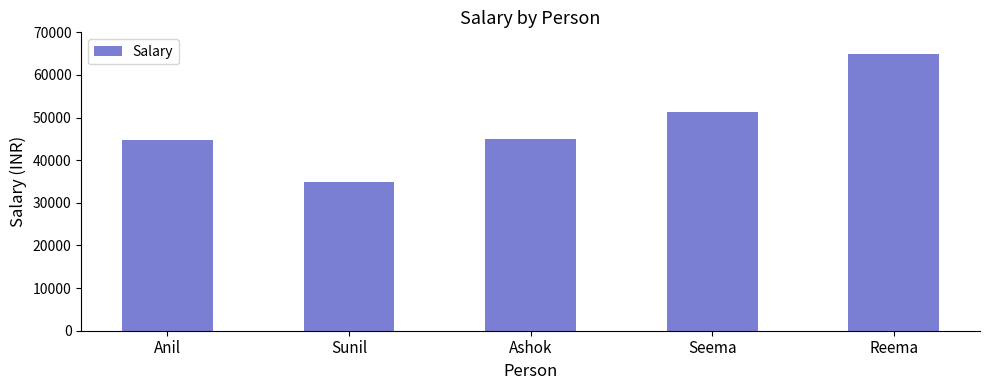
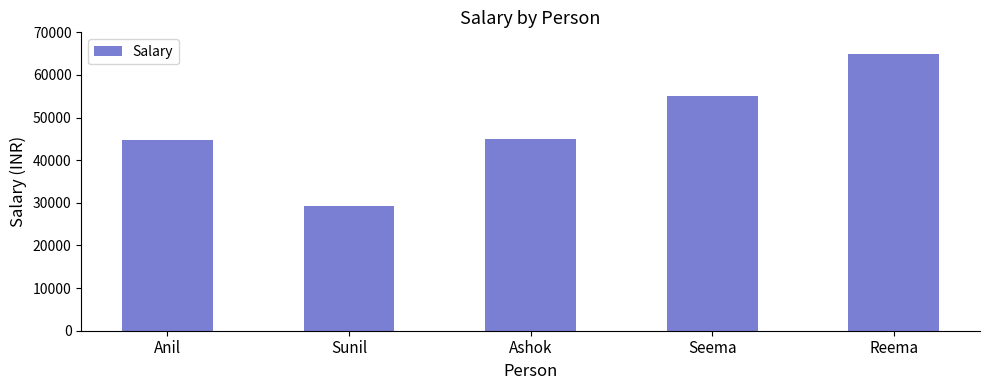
  {
    "Anil": 45000,
-   "Sunil": 35000,
+   "Sunil": 29000,
    "Ashok": 45000,
-   "Seema": 51000,
+   "Seema": 55000,
    "Reema": 65000
  }
